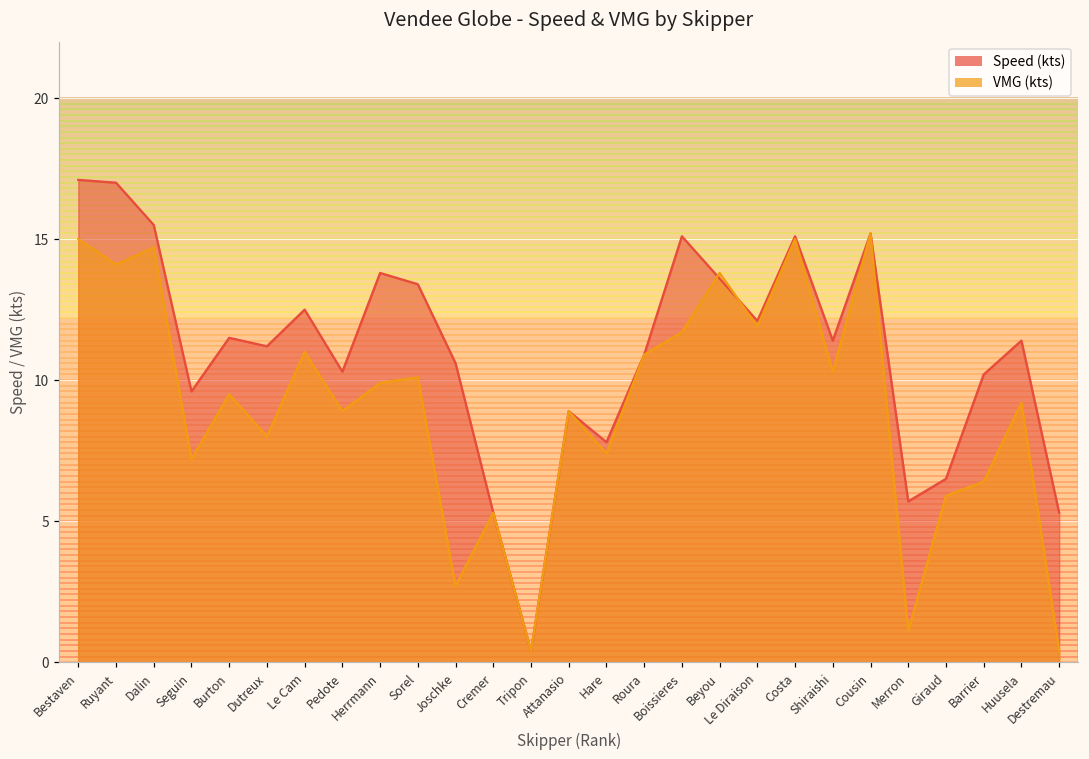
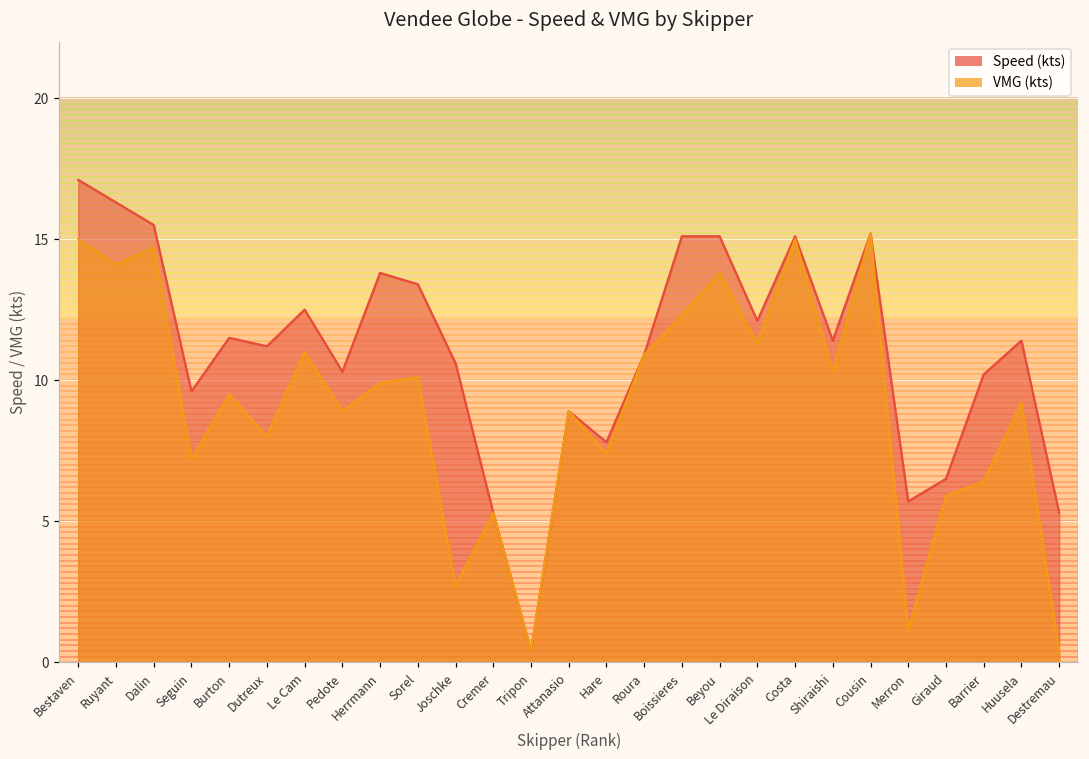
  {
    "Speed (kts)": {
      "Bestaven": 17.1,
-     "Ruyant": 17.0,
+     "Ruyant": 16.3,
      "Dalin": 15.5,
      "Seguin": 9.6,
      "Burton": 11.5,
      "Dutreux": 11.2,
      "Le Cam": 12.5,
      "Pedote": 10.3,
      "Herrmann": 13.8,
      "Sorel": 13.4,
      "Joschke": 10.6,
      "Hare": 7.8,
      "Boissieres": 15.1,
-     "Beyou": 13.6,
+     "Beyou": 15.1,
      "Le Diraison": 12.1,
      "Costa": 15.1,
      "Shiraishi": 11.4,
      "Merron": 5.7,
      "Giraud": 6.5,
      "Barrier": 10.2,
      "Huusela": 11.4,
      "Destremau": 5.3
    },
    "VMG (kts)": {
      "Bestaven": 15.0,
      "Ruyant": 14.1,
      "Dalin": 14.7,
      "Seguin": 7.2,
      "Burton": 9.5,
      "Dutreux": 8.0,
      "Le Cam": 11.0,
      "Pedote": 8.9,
      "Herrmann": 9.9,
      "Sorel": 10.1,
      "Joschke": 2.7,
      "Hare": 7.4,
-     "Boissieres": 11.7,
+     "Boissieres": 12.3,
      "Beyou": 13.8,
-     "Le Diraison": 11.9,
+     "Le Diraison": 11.3,
      "Costa": 15.0,
      "Shiraishi": 10.3,
      "Merron": 1.1,
      "Giraud": 5.9,
      "Barrier": 6.4,
      "Huusela": 9.2,
      "Destremau": 0.4
    }
  }
